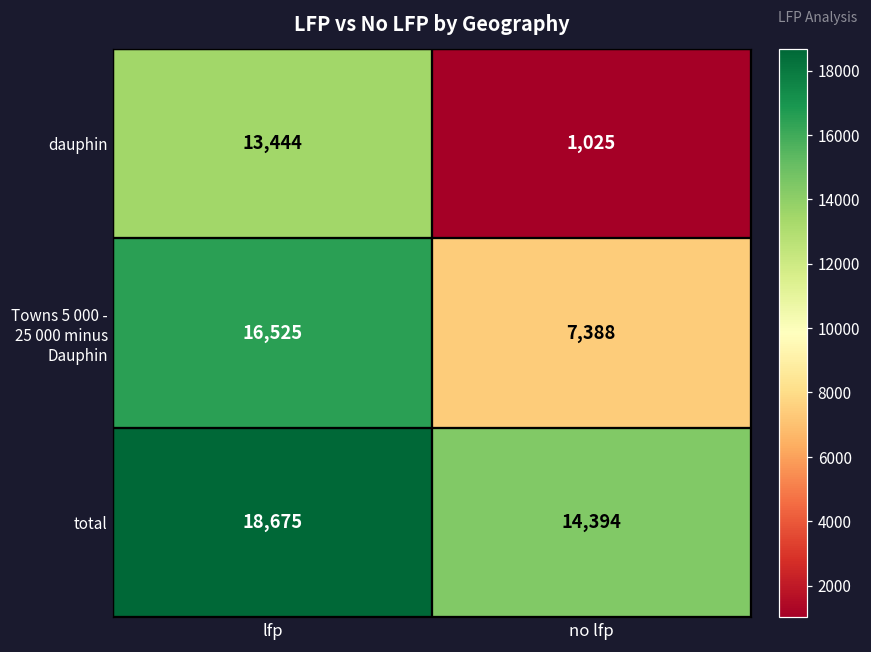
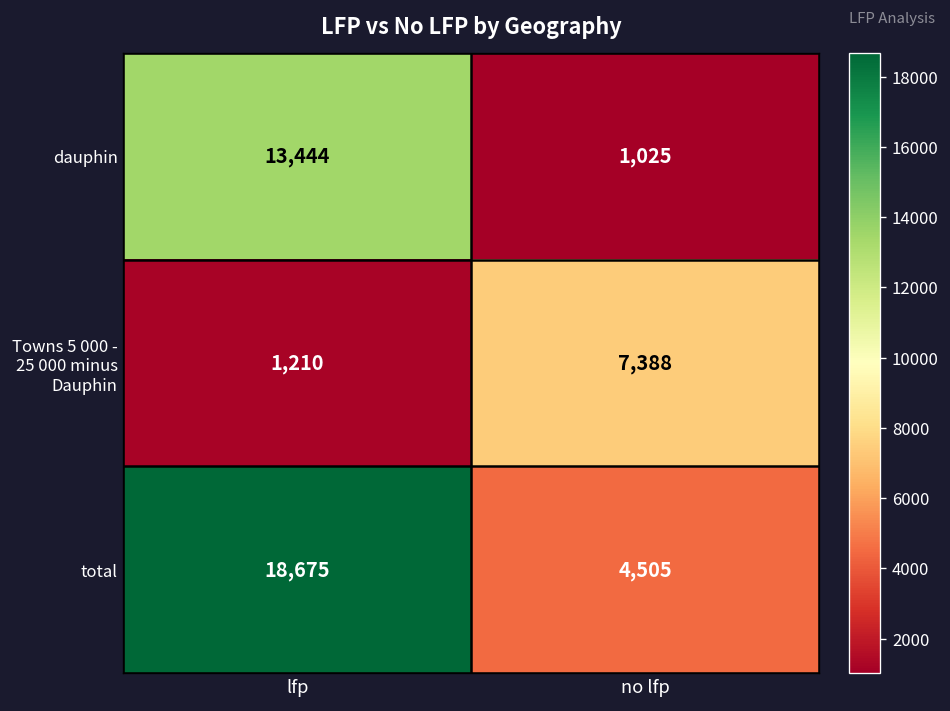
  {
    "dauphin": {
      "lfp": "13,444",
      "no lfp": "1,025"
    },
    "Towns 5 000 - 25 000 minus Dauphin": {
-     "lfp": "16,525",
+     "lfp": "1,210",
      "no lfp": "7,388"
    },
    "total": {
      "lfp": "18,675",
-     "no lfp": "14,394"
+     "no lfp": "4,505"
    }
  }
